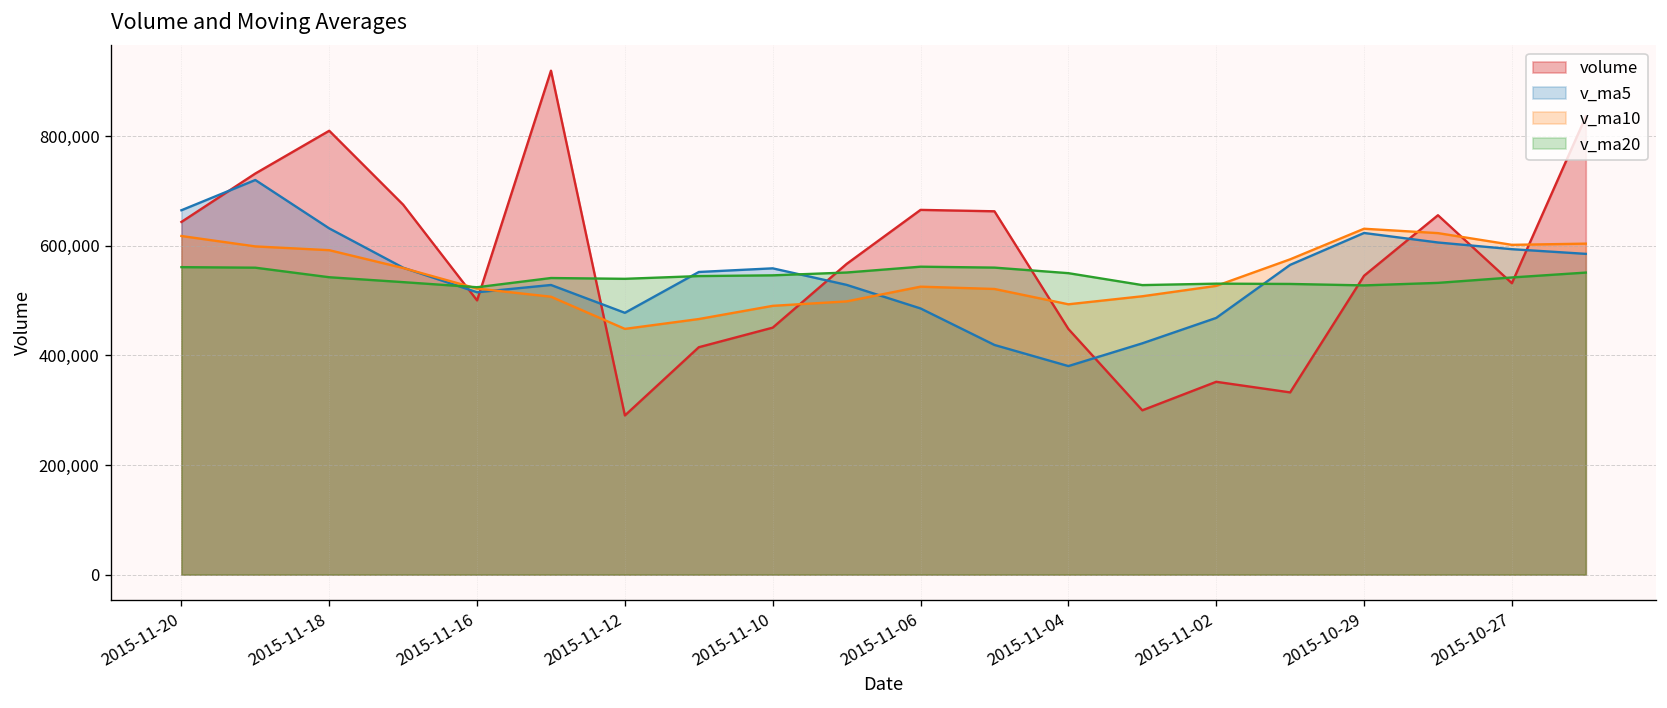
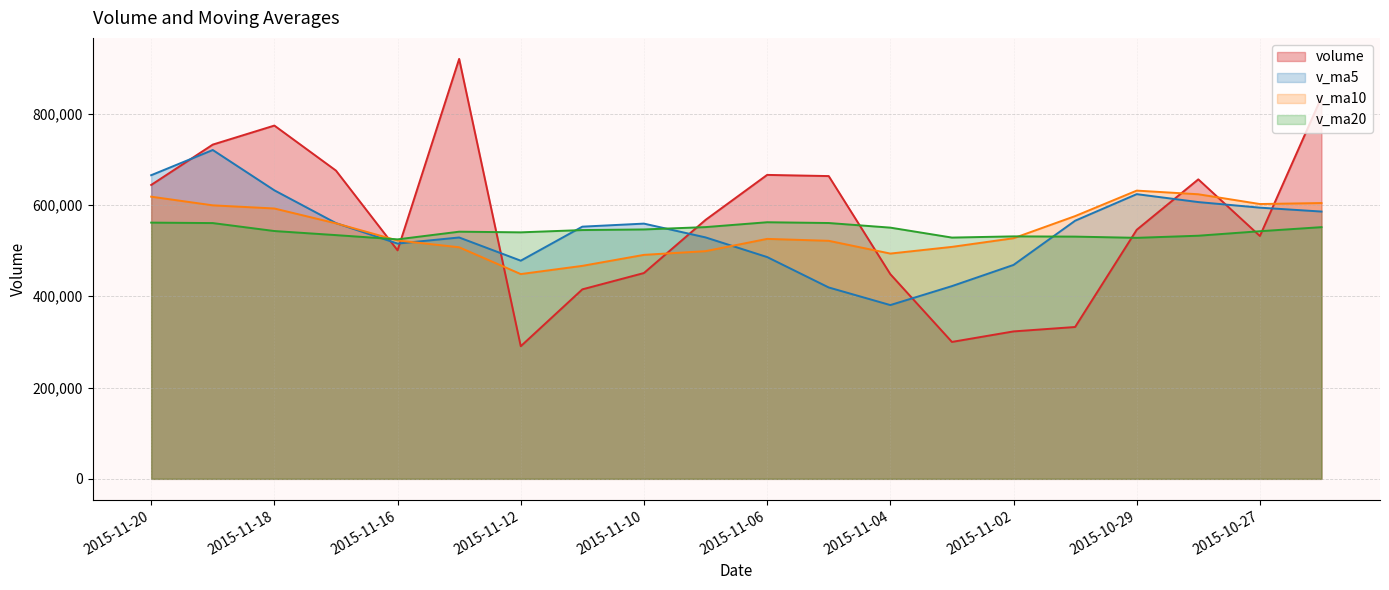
  {
    "volume": {
      "2015-11-20": "640,000",
-     "2015-11-18": "810,000",
+     "2015-11-18": "770,000",
      "2015-11-16": "500,000",
      "2015-11-12": "290,000",
      "2015-11-10": "450,000",
      "2015-11-06": "670,000",
      "2015-11-04": "450,000",
-     "2015-11-02": "350,000",
+     "2015-11-02": "320,000",
      "2015-10-29": "550,000",
      "2015-10-27": "530,000"
    },
    "v_ma10": {
      "2015-11-20": "620,000",
      "2015-11-18": "590,000",
      "2015-11-12": "450,000",
      "2015-11-10": "490,000",
      "2015-11-06": "530,000",
      "2015-11-04": "490,000",
      "2015-10-29": "630,000",
      "2015-10-27": "600,000"
    }
  }
